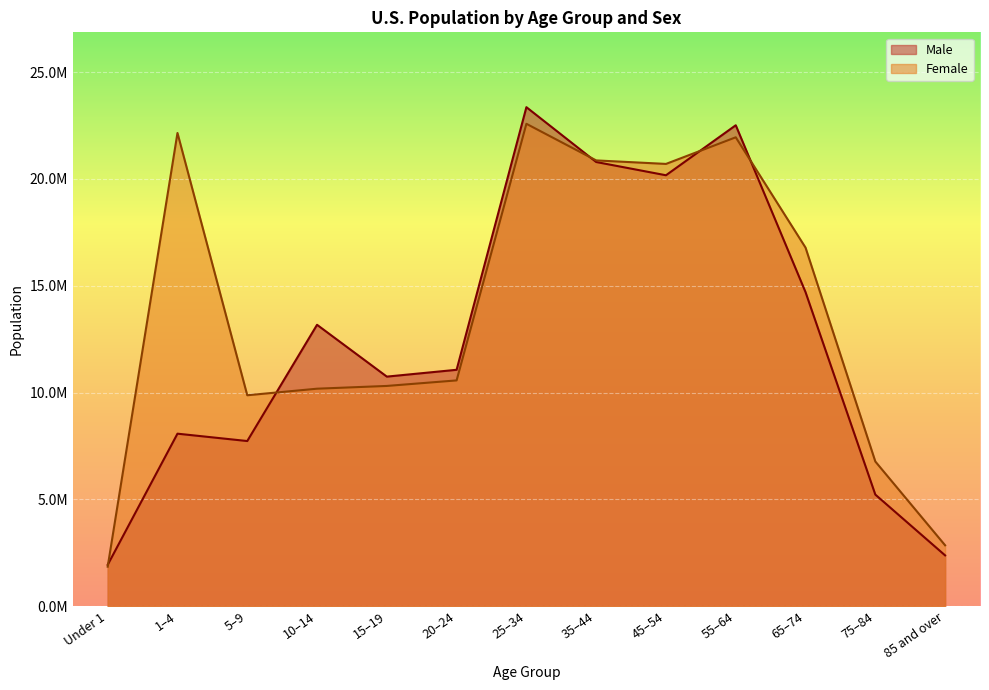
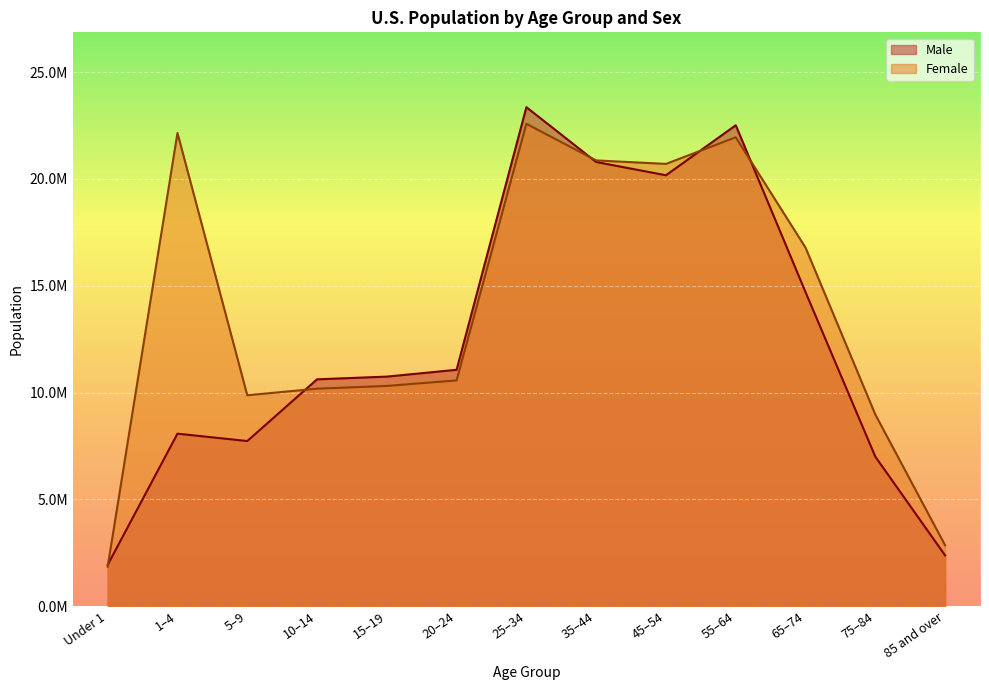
  {
    "Male": {
      "1–4": 8100000,
      "5–9": 7700000,
-     "10–14": 13200000,
+     "10–14": 10600000,
      "15–19": 10700000,
      "20–24": 11100000,
      "25–34": 23400000,
      "45–54": 20200000,
      "55–64": 22500000,
      "65–74": 14700000,
-     "75–84": 5200000,
+     "75–84": 7000000,
      "85 and over": 2400000
    },
    "Female": {
      "1–4": 22200000,
      "5–9": 9900000,
      "10–14": 10200000,
      "15–19": 10300000,
      "20–24": 10600000,
      "25–34": 22600000,
      "45–54": 20700000,
      "55–64": 21900000,
      "65–74": 16800000,
-     "75–84": 6800000,
+     "75–84": 9000000,
      "85 and over": 2800000
    }
  }
